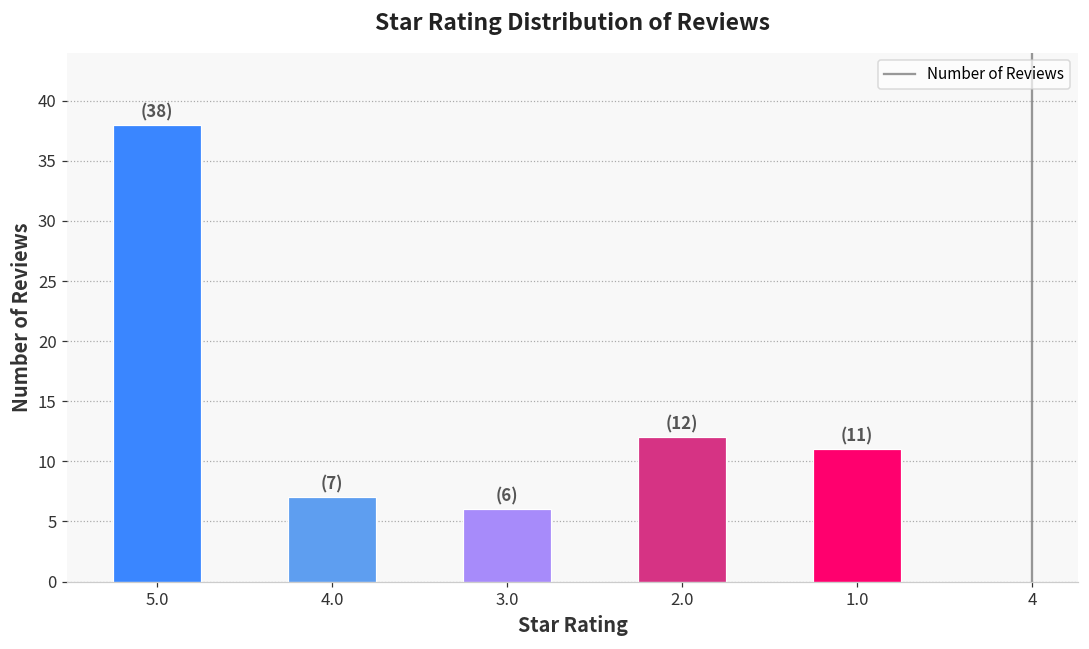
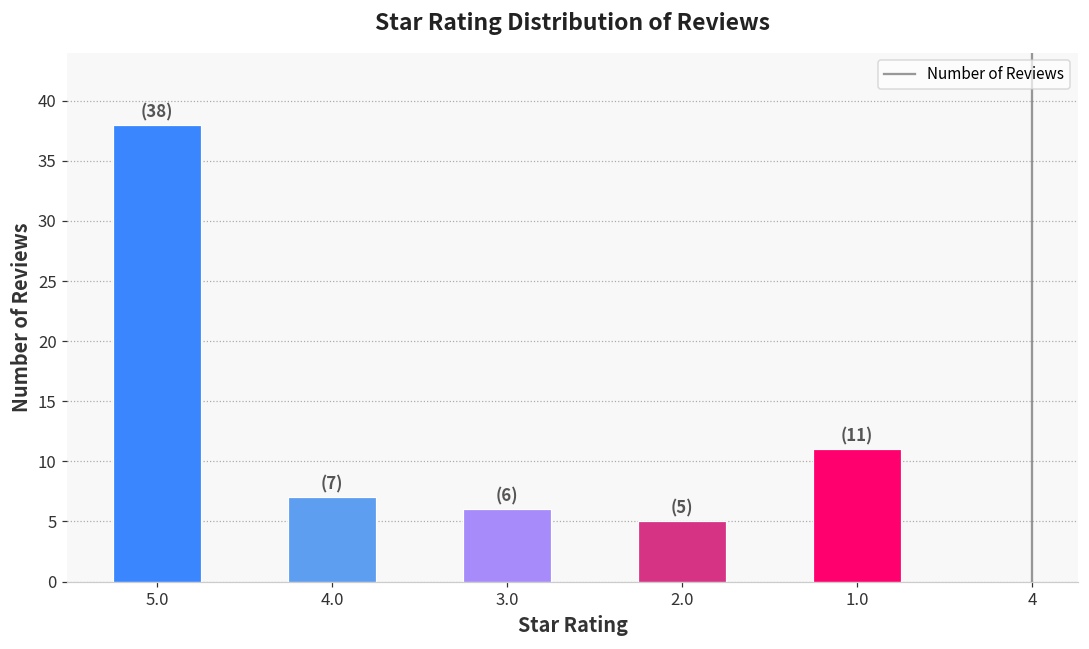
  {
    "5.0": "(38)",
    "4.0": "(7)",
    "3.0": "(6)",
-   "2.0": "(12)",
+   "2.0": "(5)",
    "1.0": "(11)"
  }
